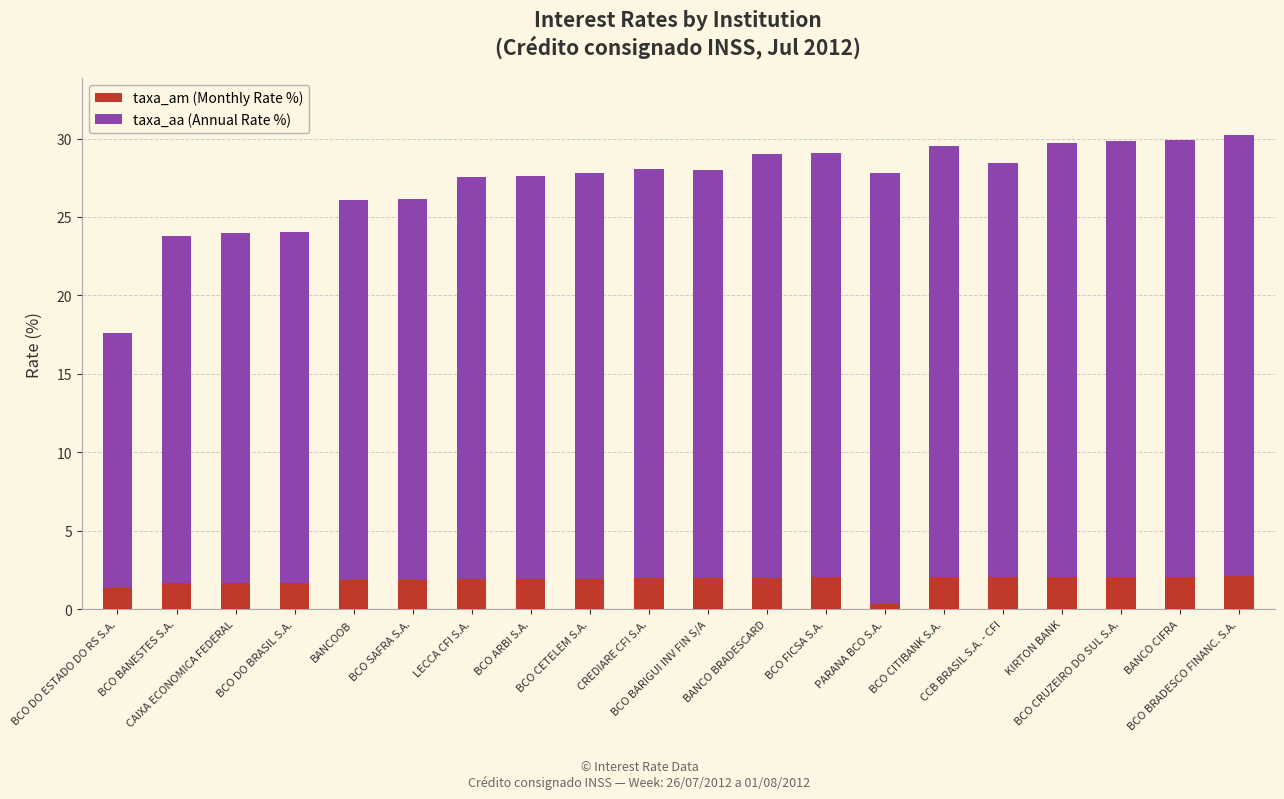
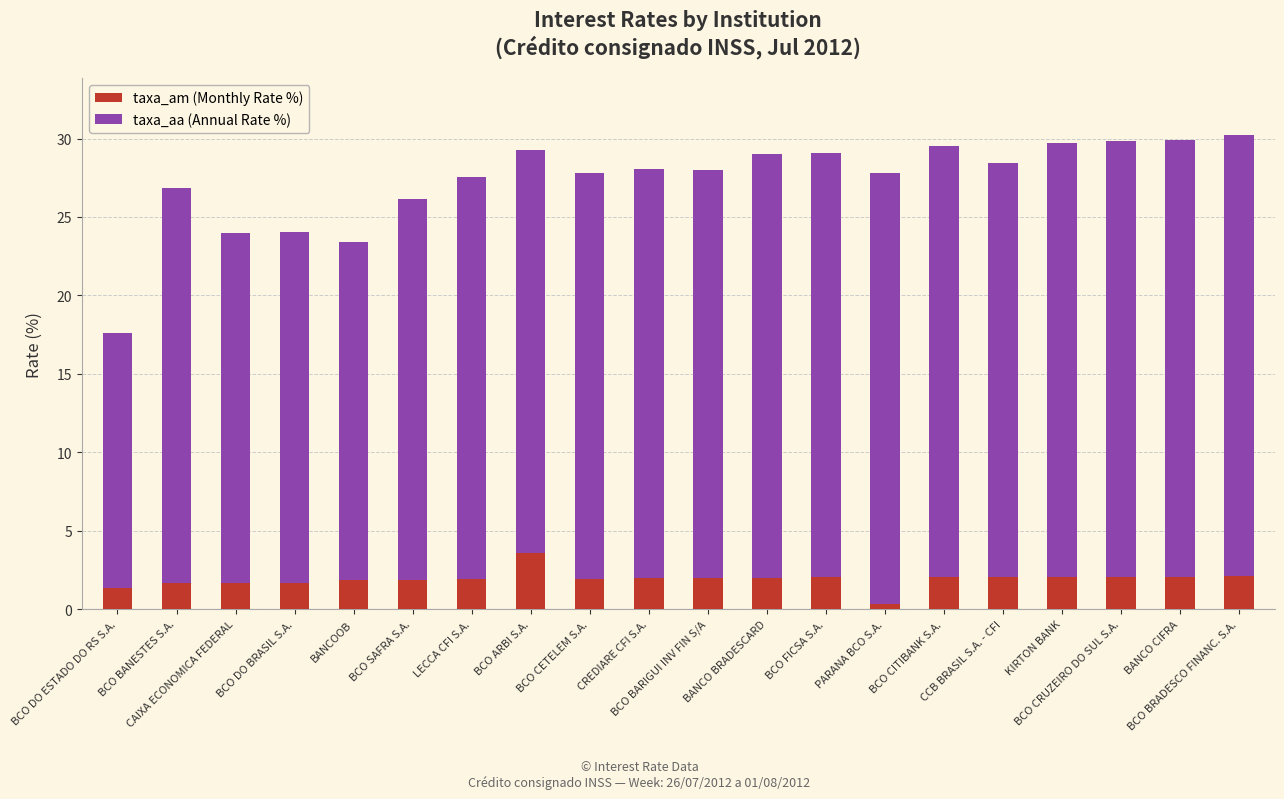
  {
    "taxa_am (Monthly Rate %)": {
      "BCO DO ESTADO DO RS S.A.": 1.3,
      "BCO BANESTES S.A.": 1.7,
      "CAIXA ECONOMICA FEDERAL": 1.7,
      "BCO DO BRASIL S.A.": 1.7,
      "BANCOOB": 1.8,
      "BCO SAFRA S.A.": 1.8,
      "LECCA CFI S.A.": 1.9,
-     "BCO ARBI S.A.": 1.9,
+     "BCO ARBI S.A.": 3.6,
      "BCO CETELEM S.A.": 1.9,
      "CREDIARE CFI S.A.": 2.0,
      "BCO BARIGUI INV FIN S/A": 2.0,
      "BANCO BRADESCARD": 2.0,
      "BCO FICSA S.A.": 2.0,
      "PARANA BCO S.A.": 0.3,
      "BCO CITIBANK S.A.": 2.0,
      "CCB BRASIL S.A. - CFI": 2.1,
      "KIRTON BANK": 2.1,
      "BCO CRUZEIRO DO SUL S.A.": 2.1,
      "BANCO CIFRA": 2.1,
      "BCO BRADESCO FINANC. S.A.": 2.1
    },
    "taxa_aa (Annual Rate %)": {
      "BCO DO ESTADO DO RS S.A.": 16.3,
-     "BCO BANESTES S.A.": 22.1,
+     "BCO BANESTES S.A.": 25.2,
      "CAIXA ECONOMICA FEDERAL": 22.3,
      "BCO DO BRASIL S.A.": 22.3,
-     "BANCOOB": 24.3,
+     "BANCOOB": 21.6,
      "BCO SAFRA S.A.": 24.3,
      "LECCA CFI S.A.": 25.6,
      "BCO ARBI S.A.": 25.7,
      "BCO CETELEM S.A.": 25.9,
      "CREDIARE CFI S.A.": 26.1,
      "BCO BARIGUI INV FIN S/A": 26.0,
      "BANCO BRADESCARD": 27.0,
      "BCO FICSA S.A.": 27.1,
      "PARANA BCO S.A.": 27.5,
      "BCO CITIBANK S.A.": 27.5,
      "CCB BRASIL S.A. - CFI": 26.4,
      "KIRTON BANK": 27.6,
      "BCO CRUZEIRO DO SUL S.A.": 27.8,
      "BANCO CIFRA": 27.9,
      "BCO BRADESCO FINANC. S.A.": 28.1
    }
  }
